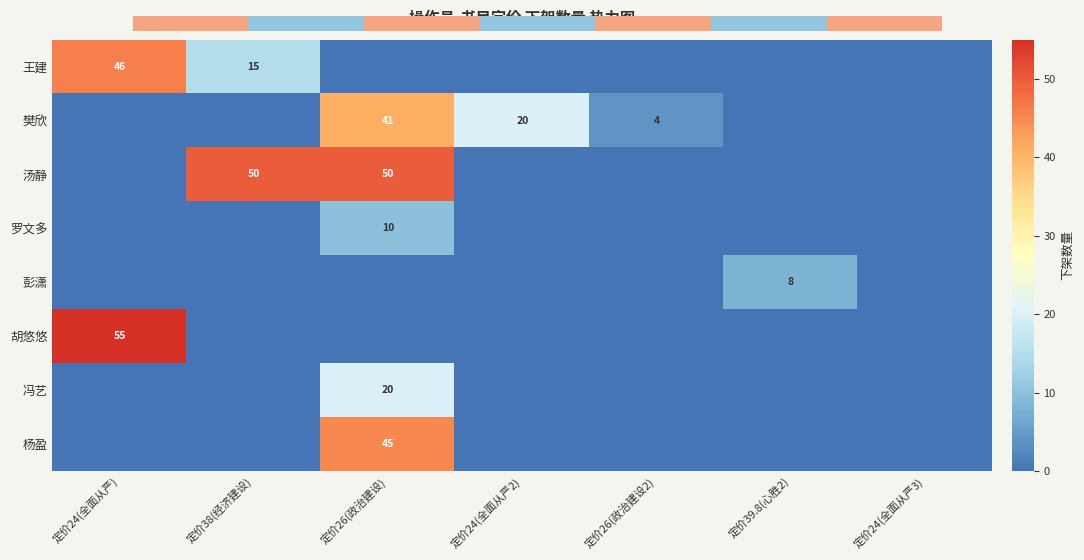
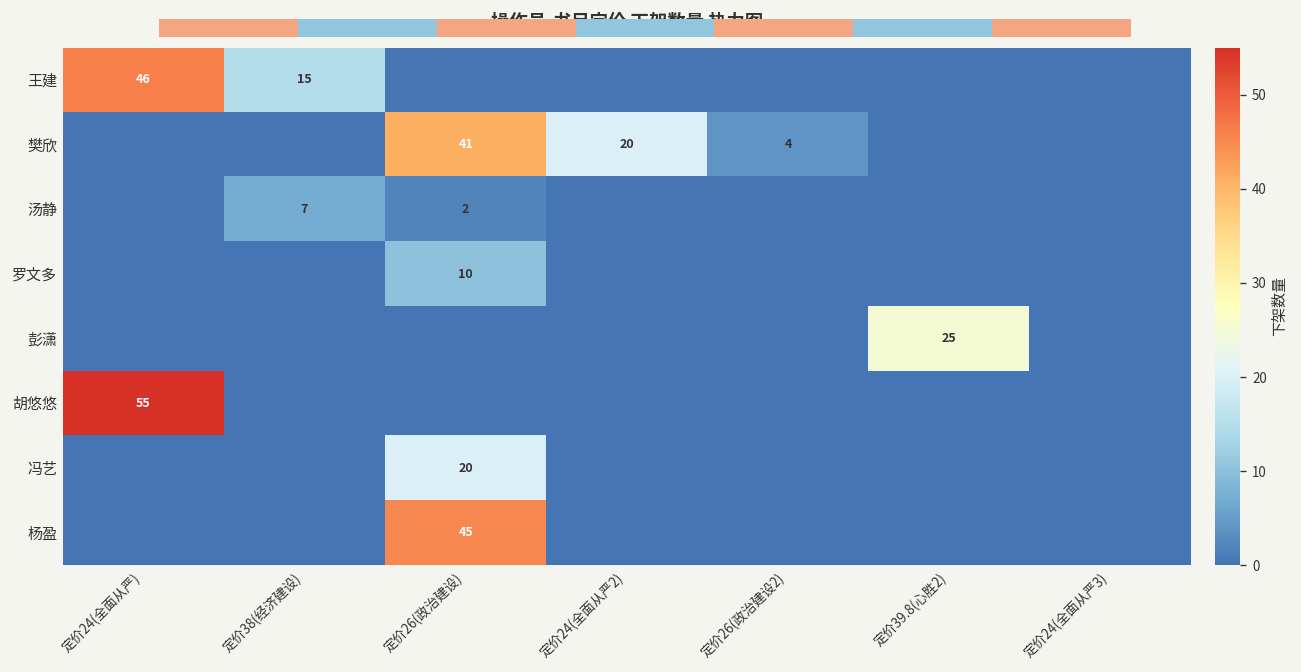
  {
    "王建": {
      "定价24(全面从严)": 46,
      "定价38(经济建设)": 15
    },
    "樊欣": {
      "定价26(政治建设)": 41,
      "定价24(全面从严2)": 20,
      "定价26(政治建设2)": 4
    },
    "汤静": {
-     "定价38(经济建设)": 50,
-     "定价26(政治建设)": 50
+     "定价38(经济建设)": 7,
+     "定价26(政治建设)": 2
    },
    "罗文多": {
      "定价26(政治建设)": 10
    },
    "彭潇": {
-     "定价39.8(心胜2)": 8
+     "定价39.8(心胜2)": 25
    },
    "胡悠悠": {
      "定价24(全面从严)": 55
    },
    "冯艺": {
      "定价26(政治建设)": 20
    },
    "杨盈": {
      "定价26(政治建设)": 45
    }
  }
